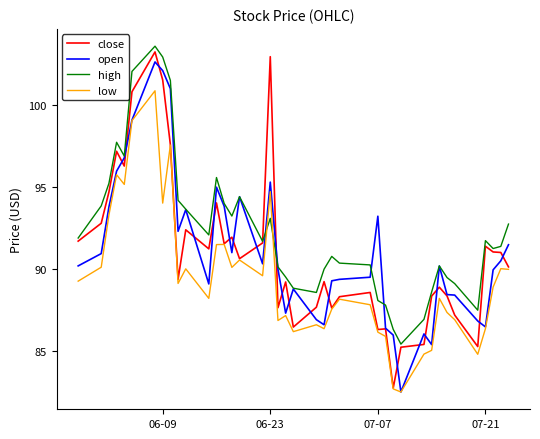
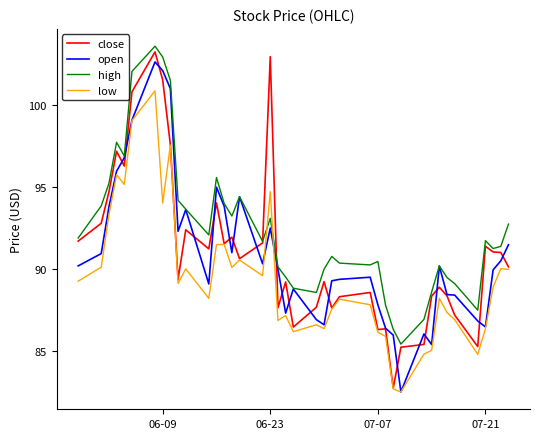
  {
    "close": {
      "06-09": 101.5,
      "06-23": 103.0,
      "07-07": 86.3,
      "07-21": 91.4
    },
    "open": {
      "06-09": 102.1,
-     "06-23": 95.3,
-     "07-07": 93.2
+     "06-23": 92.5,
+     "07-07": 87.8
    },
    "high": {
      "06-09": 102.9,
      "06-23": 93.1,
-     "07-07": 88.1,
+     "07-07": 90.5,
      "07-21": 91.7
    },
    "low": {
      "06-09": 94.0,
      "06-23": 94.7,
      "07-07": 86.2
    }
  }
